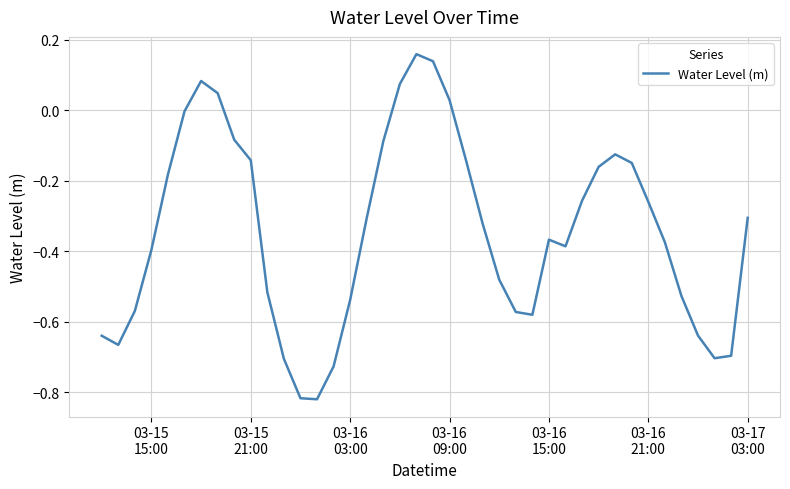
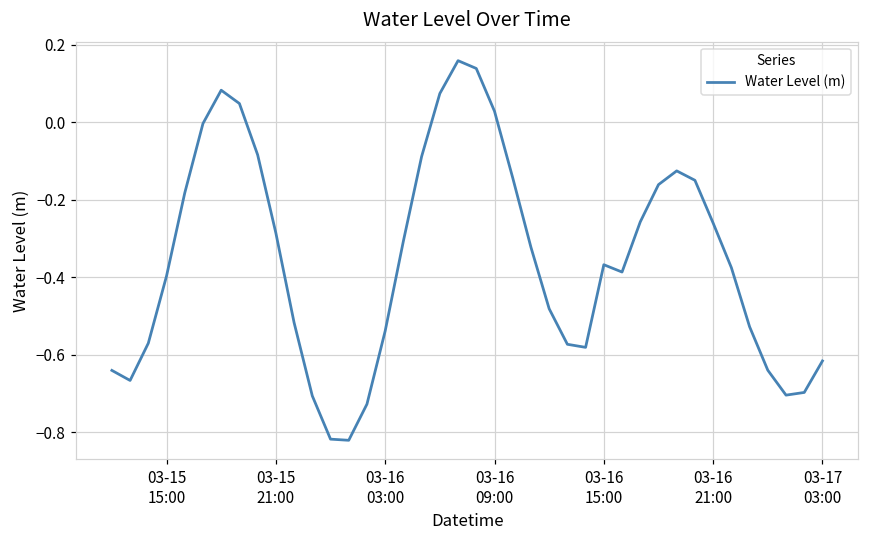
  {
    "03-15 15:00": -0.40,
-   "03-15 21:00": -0.14,
+   "03-15 21:00": -0.29,
    "03-16 03:00": -0.54,
    "03-16 09:00": 0.03,
    "03-16 15:00": -0.37,
    "03-16 21:00": -0.26,
-   "03-17 03:00": -0.31
+   "03-17 03:00": -0.62
  }
